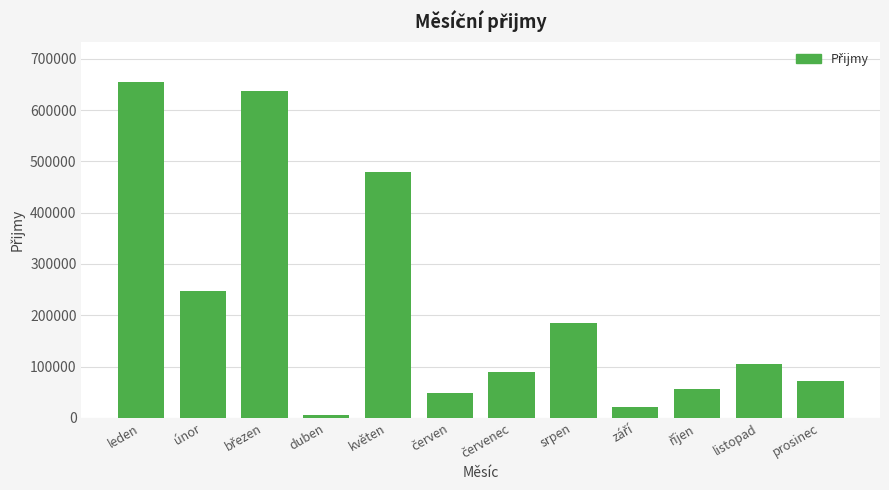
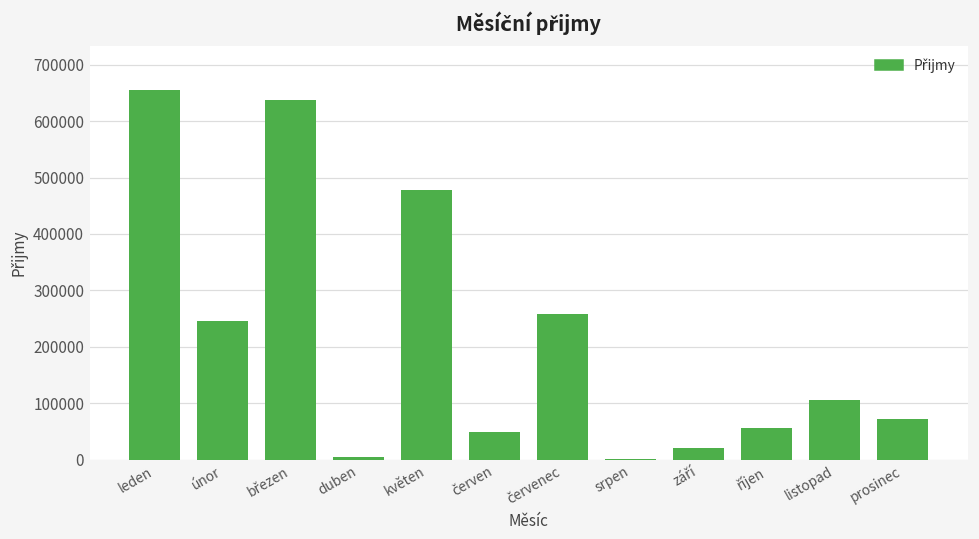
  {
    "leden": 650000,
    "únor": 250000,
    "březen": 640000,
    "duben": 10000,
    "květen": 480000,
    "červen": 50000,
-   "červenec": 90000,
-   "srpen": 180000,
+   "červenec": 260000,
+   "srpen": 0,
    "září": 20000,
    "říjen": 60000,
    "listopad": 110000,
    "prosinec": 70000
  }
